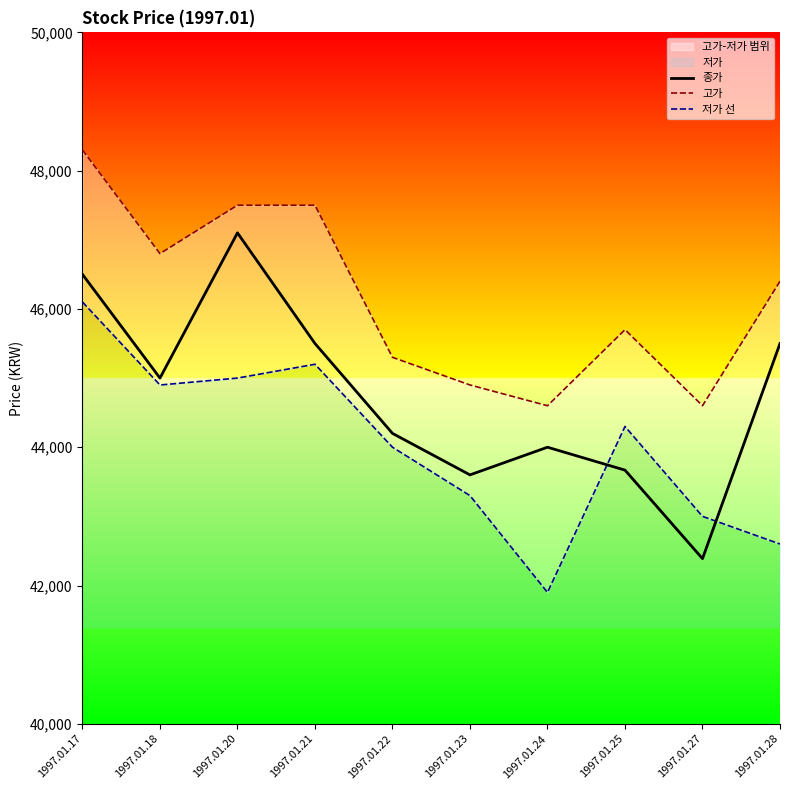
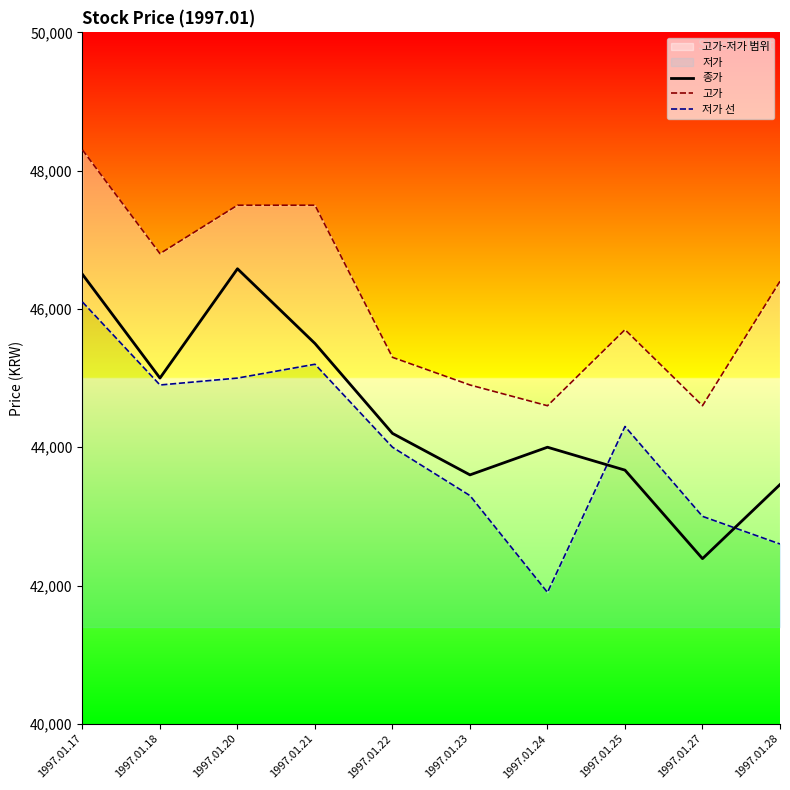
  {
    "종가": {
      "1997.01.17": "46,500",
      "1997.01.18": "45,000",
-     "1997.01.20": "47,100",
+     "1997.01.20": "46,600",
      "1997.01.21": "45,500",
      "1997.01.22": "44,200",
      "1997.01.23": "43,600",
      "1997.01.24": "44,000",
      "1997.01.25": "43,700",
      "1997.01.27": "42,400",
-     "1997.01.28": "45,500"
+     "1997.01.28": "43,500"
    }
  }
